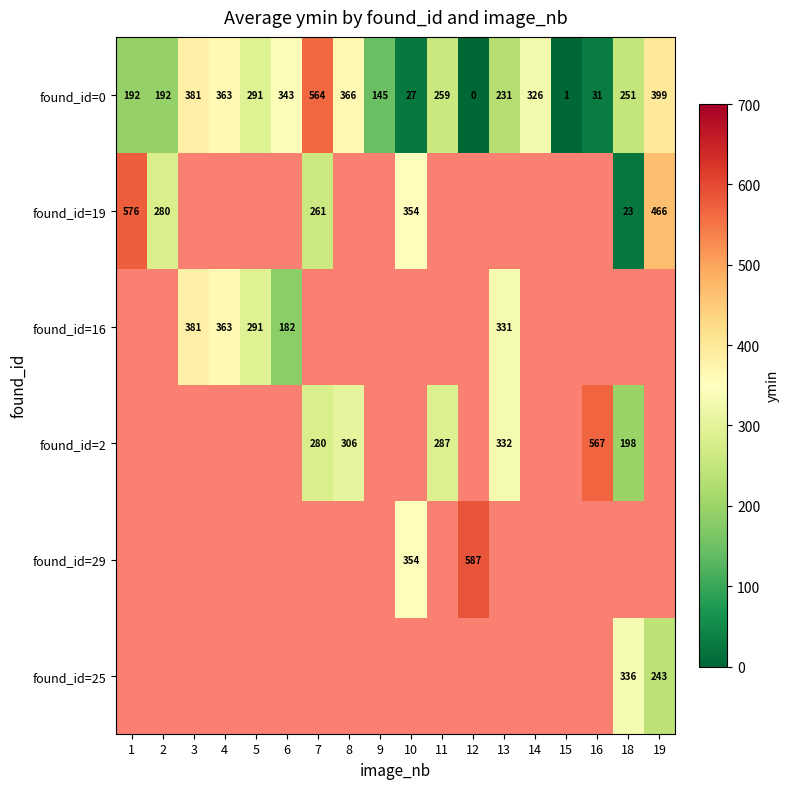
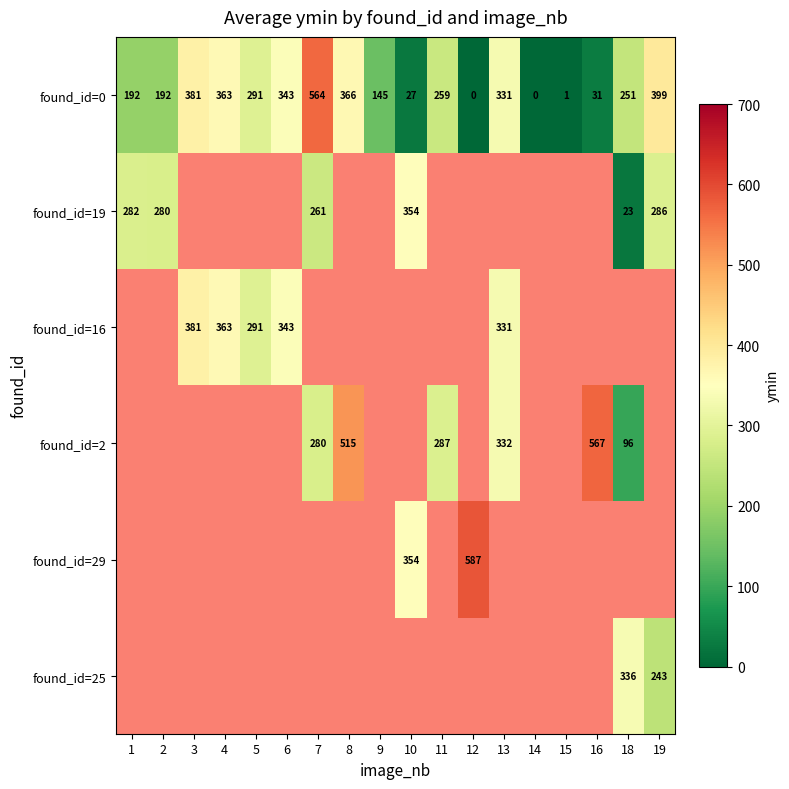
  {
    "found_id=0": {
      "1": 192,
      "2": 192,
      "3": 381,
      "4": 363,
      "5": 291,
      "6": 343,
      "7": 564,
      "8": 366,
      "9": 145,
      "10": 27,
      "11": 259,
      "12": 0,
-     "13": 231,
-     "14": 326,
+     "13": 331,
+     "14": 0,
      "15": 1,
      "16": 31,
      "18": 251,
      "19": 399
    },
    "found_id=19": {
-     "1": 576,
+     "1": 282,
      "2": 280,
      "7": 261,
      "10": 354,
      "18": 23,
-     "19": 466
+     "19": 286
    },
    "found_id=16": {
      "3": 381,
      "4": 363,
      "5": 291,
-     "6": 182,
+     "6": 343,
      "13": 331
    },
    "found_id=2": {
      "7": 280,
-     "8": 306,
+     "8": 515,
      "11": 287,
      "13": 332,
      "16": 567,
-     "18": 198
+     "18": 96
    },
    "found_id=29": {
      "10": 354,
      "12": 587
    },
    "found_id=25": {
      "18": 336,
      "19": 243
    }
  }
